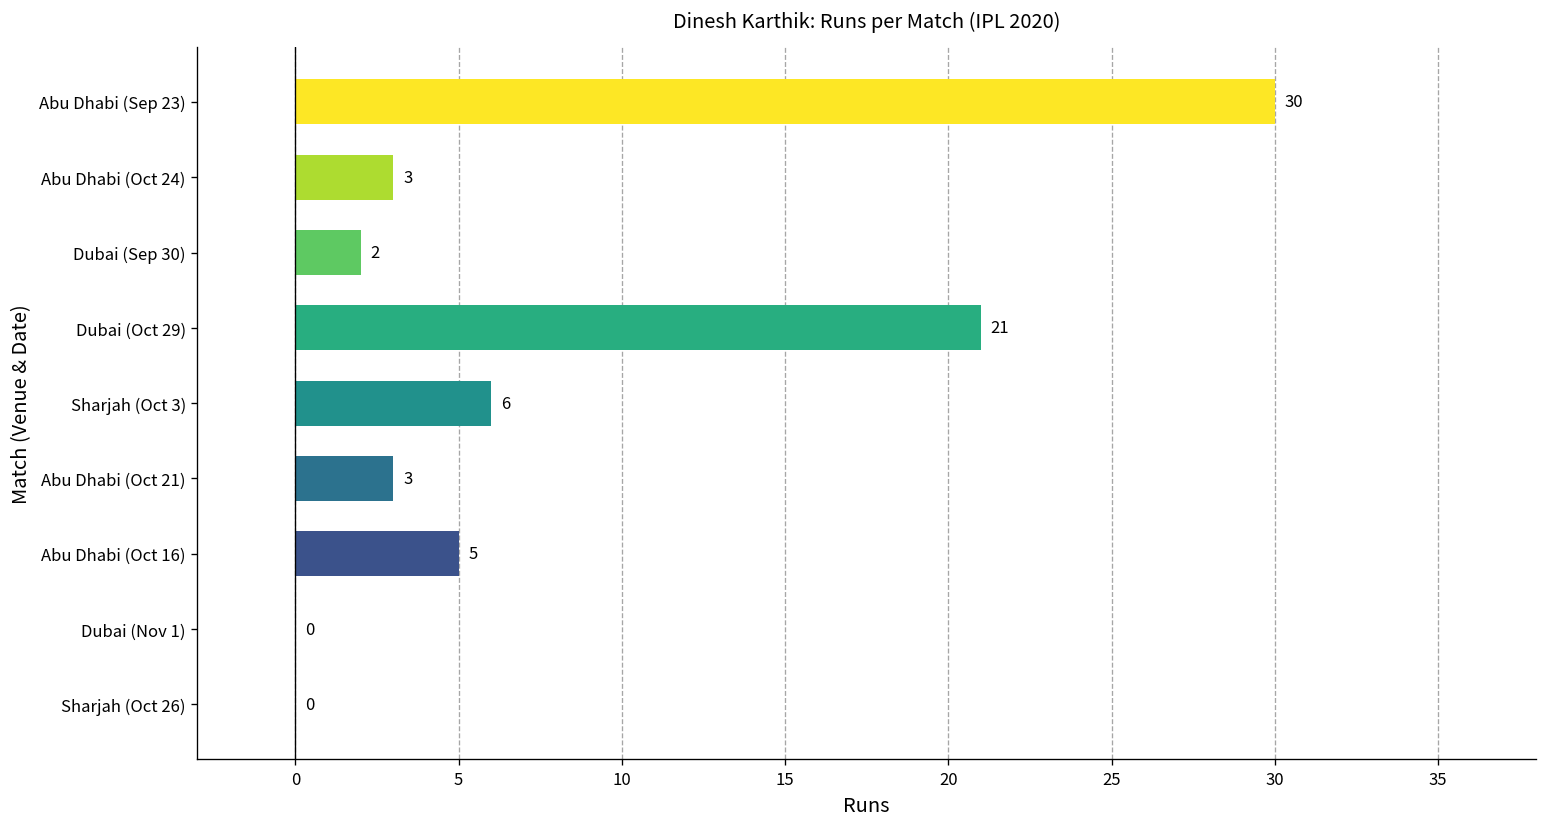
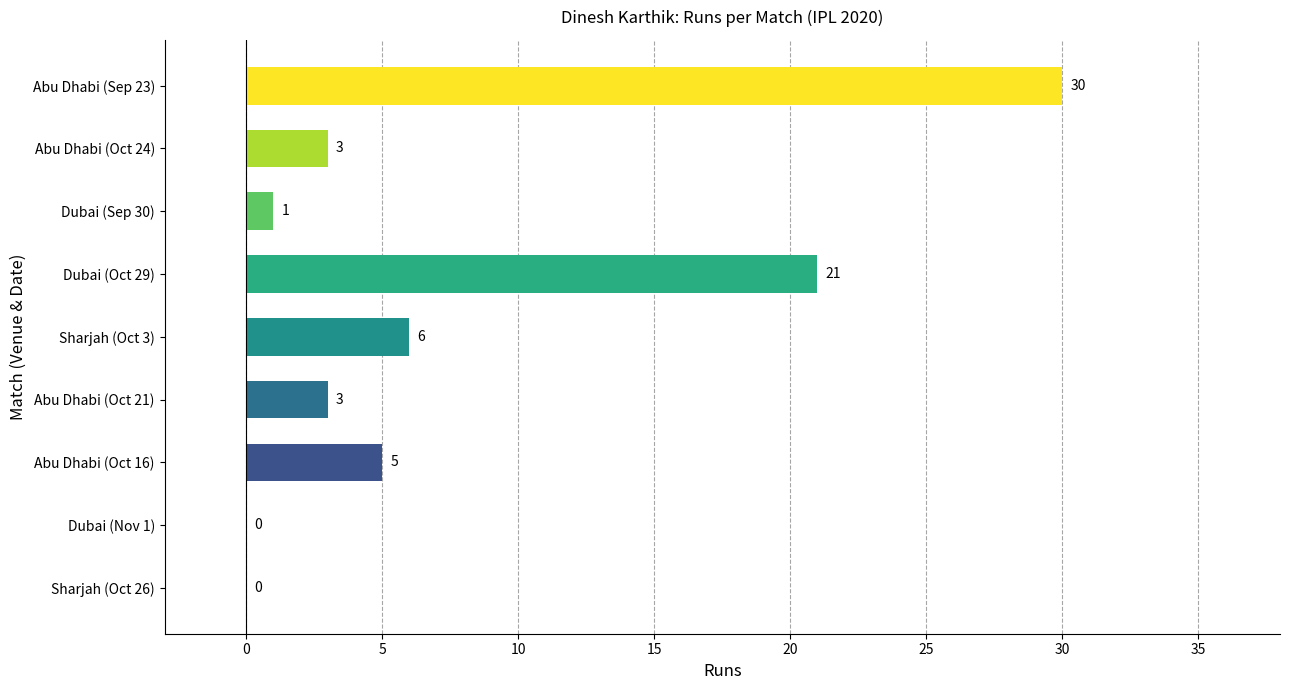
  {
    "Abu Dhabi (Sep 23)": 30,
    "Abu Dhabi (Oct 24)": 3,
-   "Dubai (Sep 30)": 2,
+   "Dubai (Sep 30)": 1,
    "Dubai (Oct 29)": 21,
    "Sharjah (Oct 3)": 6,
    "Abu Dhabi (Oct 21)": 3,
    "Abu Dhabi (Oct 16)": 5,
    "Dubai (Nov 1)": 0,
    "Sharjah (Oct 26)": 0
  }
